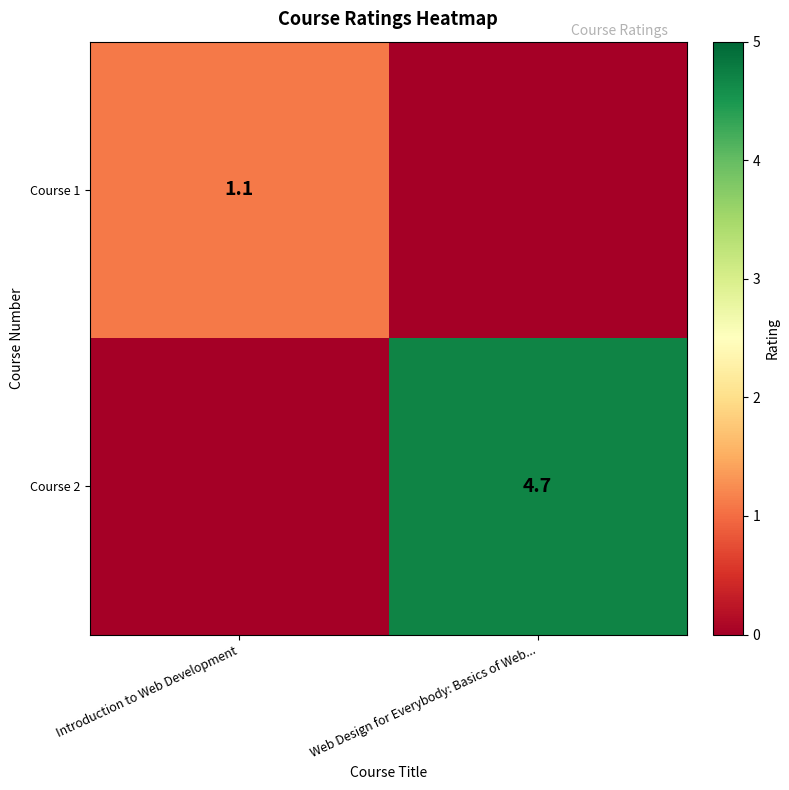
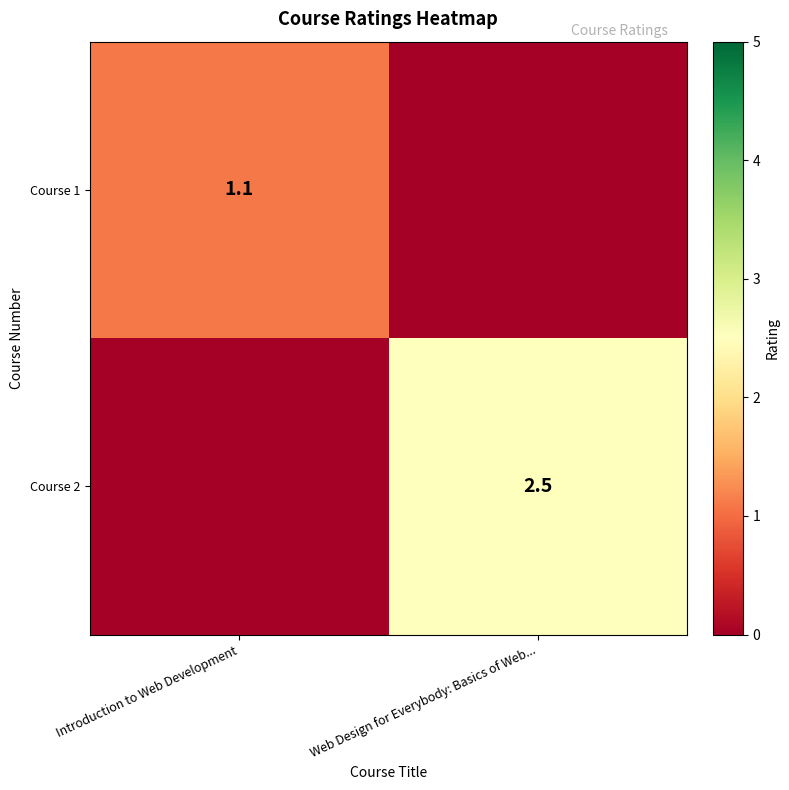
  {
    "Course 1": {
      "Introduction to Web Development": 1.1
    },
    "Course 2": {
-     "Web Design for Everybody: Basics of Web...": 4.7
+     "Web Design for Everybody: Basics of Web...": 2.5
    }
  }
